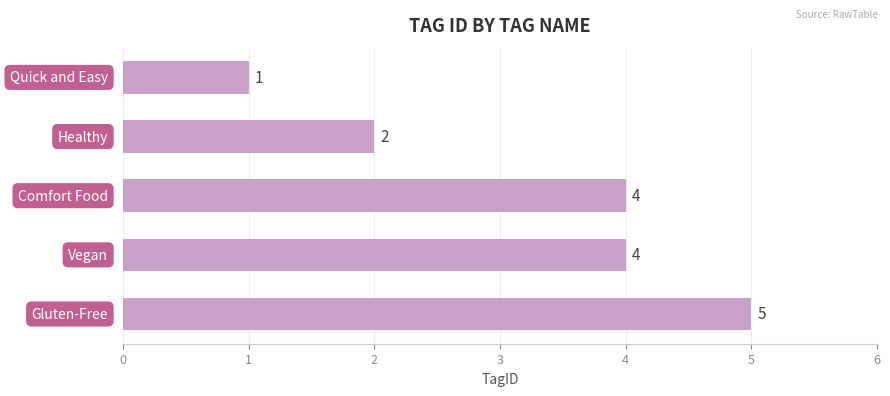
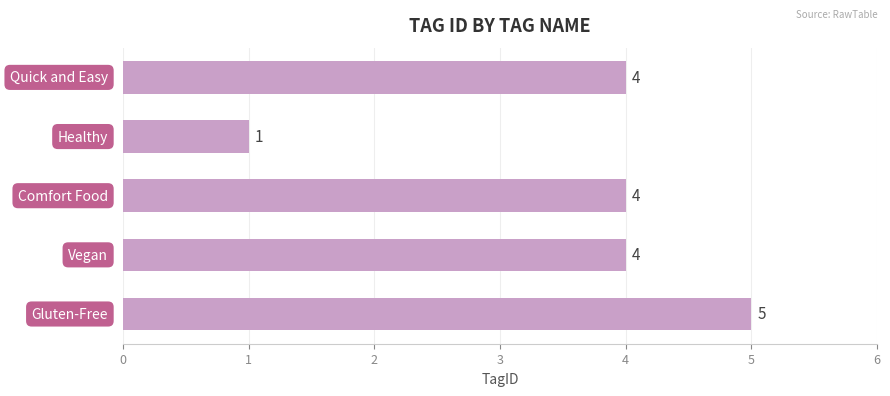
  {
-   "Quick and Easy": 1,
-   "Healthy": 2,
+   "Quick and Easy": 4,
+   "Healthy": 1,
    "Comfort Food": 4,
    "Vegan": 4,
    "Gluten-Free": 5
  }
